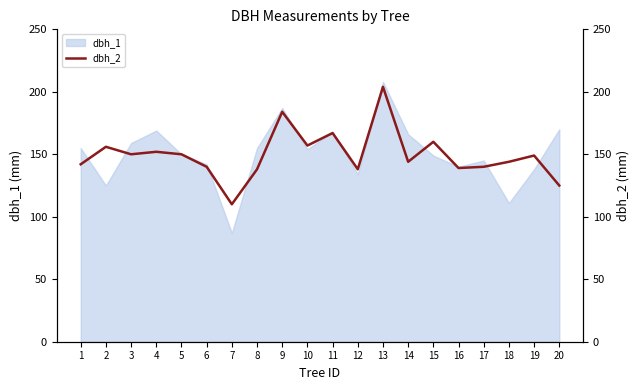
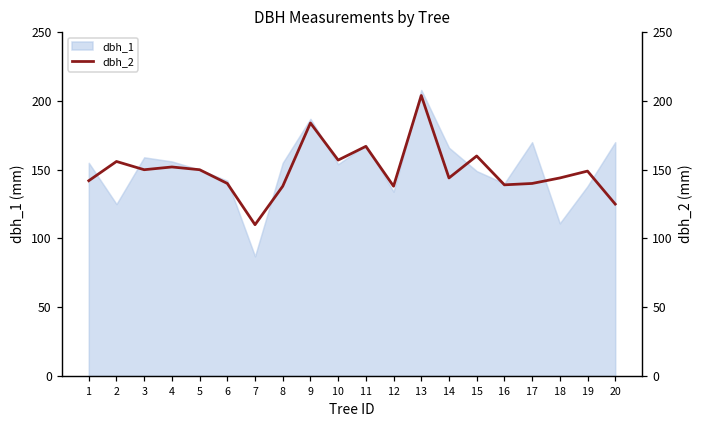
  {
    "dbh_1": {
      "1": 155,
      "2": 125,
      "3": 159,
-     "4": 169,
+     "4": 156,
      "5": 150,
      "6": 142,
      "7": 87,
      "8": 155,
      "9": 187,
      "10": 154,
      "11": 168,
      "12": 134,
      "13": 208,
      "14": 166,
      "15": 149,
      "16": 140,
-     "17": 145,
+     "17": 170,
      "18": 111,
      "19": 138,
      "20": 170
    },
    "dbh_2": {
      "1": 142,
      "2": 156,
      "3": 150,
      "4": 152,
      "5": 150,
      "6": 140,
      "7": 110,
      "8": 138,
      "9": 184,
      "10": 157,
      "11": 167,
      "12": 138,
      "13": 204,
      "14": 144,
      "15": 160,
      "16": 139,
      "17": 140,
      "18": 144,
      "19": 149,
      "20": 125
    }
  }
